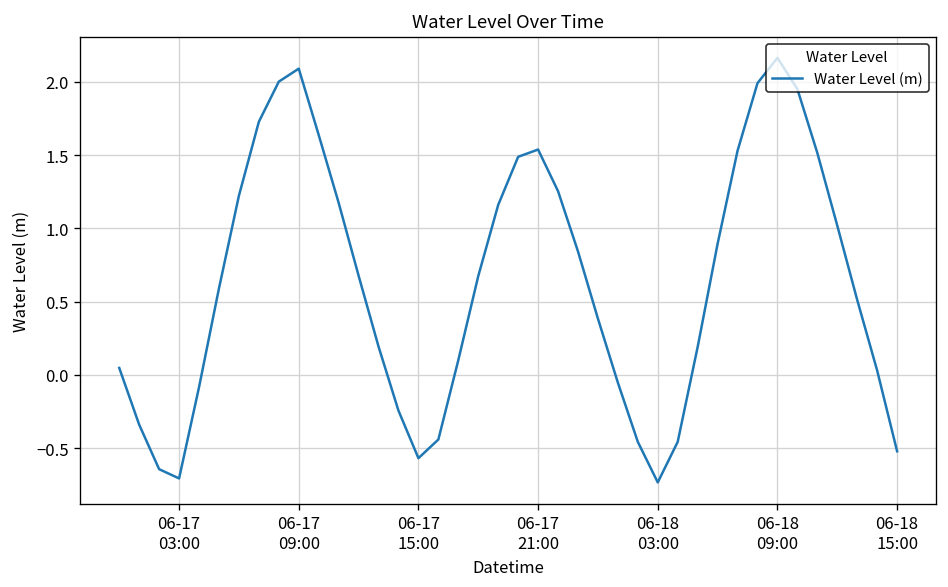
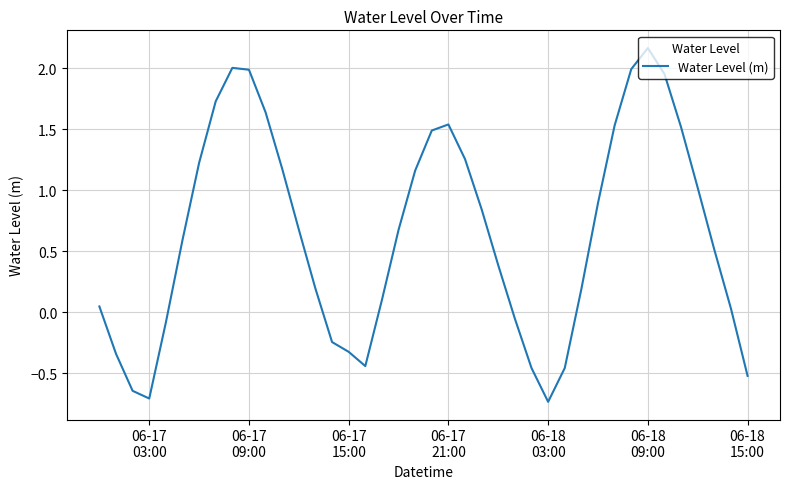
  {
    "06-17 03:00": -0.71,
-   "06-17 09:00": 2.09,
-   "06-17 15:00": -0.57,
+   "06-17 09:00": 1.99,
+   "06-17 15:00": -0.32,
    "06-17 21:00": 1.54,
    "06-18 03:00": -0.73,
    "06-18 15:00": -0.52
  }
